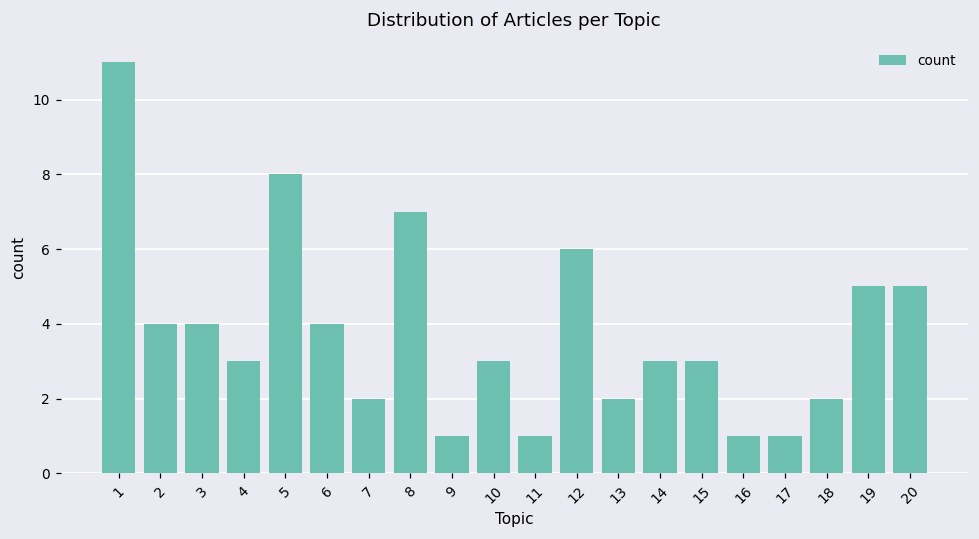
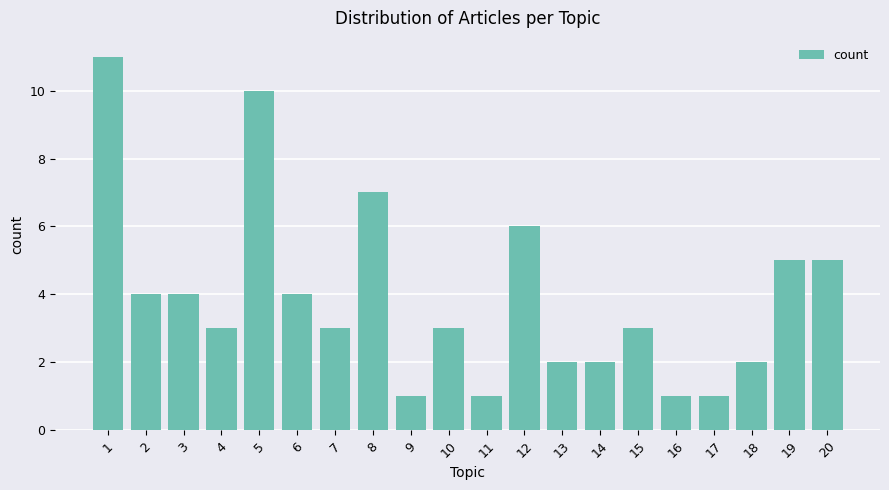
  {
    "1": 11,
    "2": 4,
    "3": 4,
    "4": 3,
-   "5": 8,
+   "5": 10,
    "6": 4,
-   "7": 2,
+   "7": 3,
    "8": 7,
    "9": 1,
    "10": 3,
    "11": 1,
    "12": 6,
    "13": 2,
-   "14": 3,
+   "14": 2,
    "15": 3,
    "16": 1,
    "17": 1,
    "18": 2,
    "19": 5,
    "20": 5
  }
